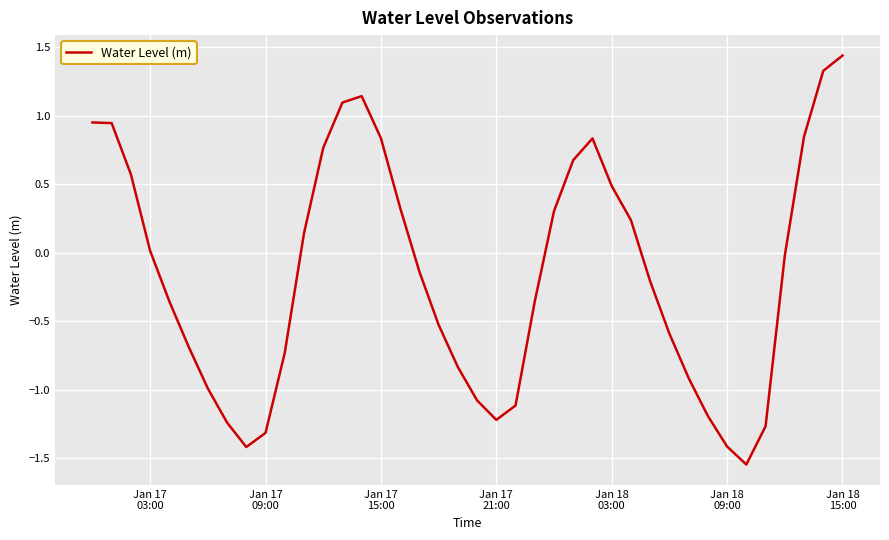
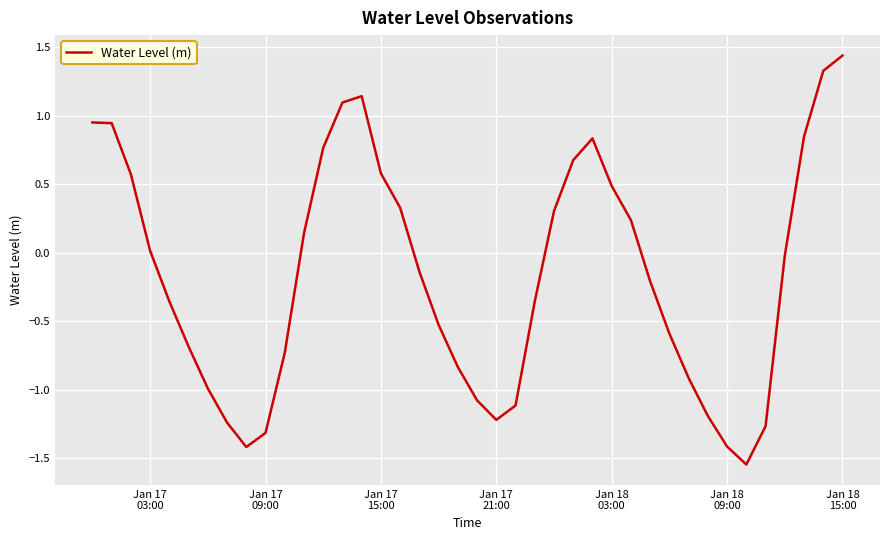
  {
    "Jan 17 03:00": 0.01,
    "Jan 17 09:00": -1.32,
-   "Jan 17 15:00": 0.83,
+   "Jan 17 15:00": 0.58,
    "Jan 17 21:00": -1.22,
    "Jan 18 03:00": 0.49,
    "Jan 18 09:00": -1.41,
    "Jan 18 15:00": 1.44
  }
